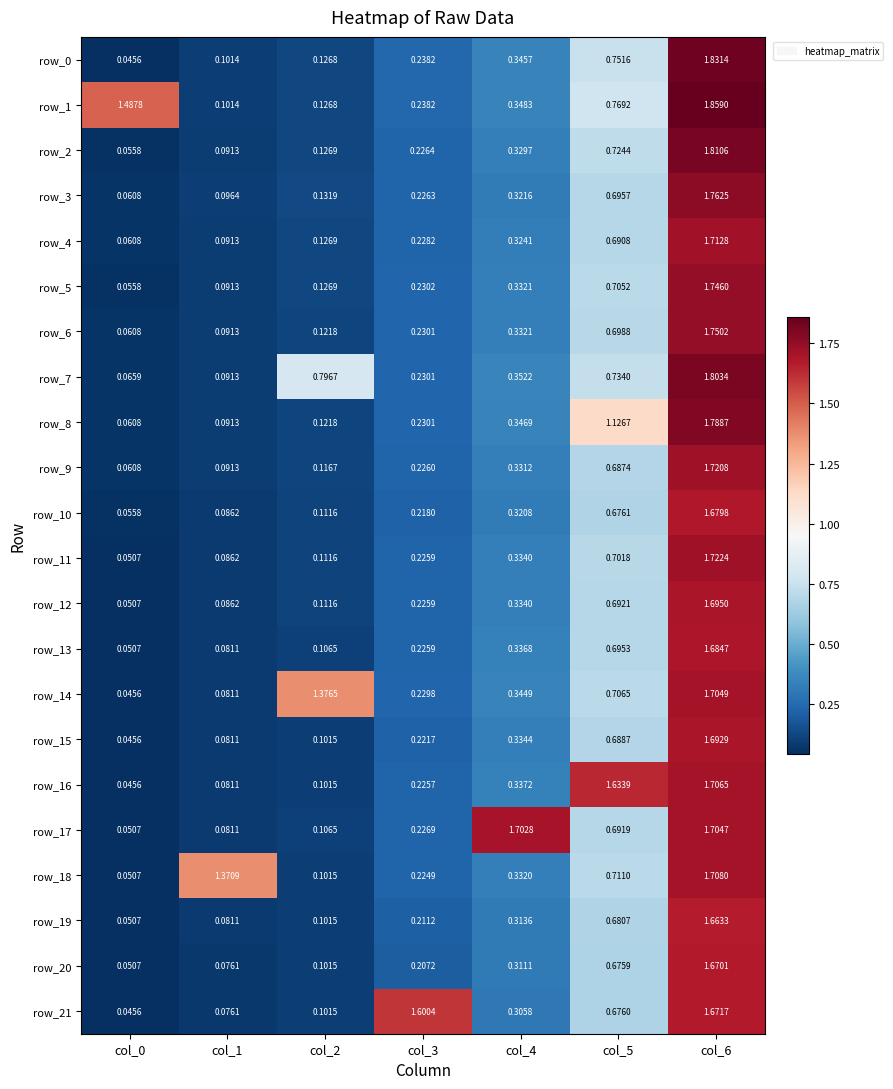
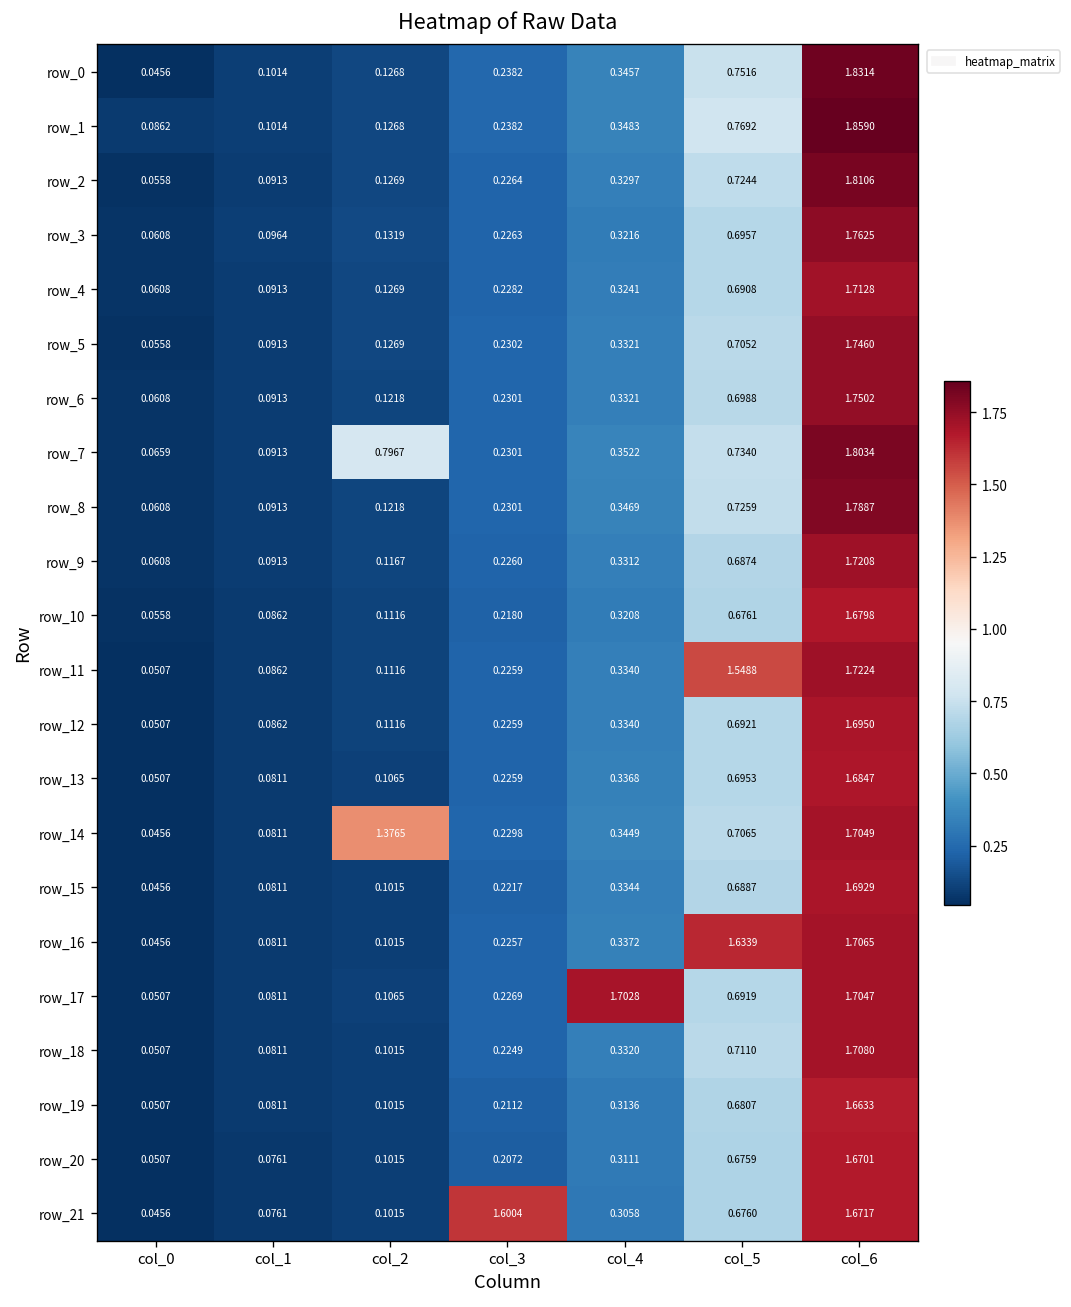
  {
    "row_0": {
      "col_0": 0.0456,
      "col_1": 0.1014,
      "col_2": 0.1268,
      "col_3": 0.2382,
      "col_4": 0.3457,
      "col_5": 0.7516,
      "col_6": 1.8314
    },
    "row_1": {
-     "col_0": 1.4878,
+     "col_0": 0.0862,
      "col_1": 0.1014,
      "col_2": 0.1268,
      "col_3": 0.2382,
      "col_4": 0.3483,
      "col_5": 0.7692,
      "col_6": 1.8590
    },
    "row_2": {
      "col_0": 0.0558,
      "col_1": 0.0913,
      "col_2": 0.1269,
      "col_3": 0.2264,
      "col_4": 0.3297,
      "col_5": 0.7244,
      "col_6": 1.8106
    },
    "row_3": {
      "col_0": 0.0608,
      "col_1": 0.0964,
      "col_2": 0.1319,
      "col_3": 0.2263,
      "col_4": 0.3216,
      "col_5": 0.6957,
      "col_6": 1.7625
    },
    "row_4": {
      "col_0": 0.0608,
      "col_1": 0.0913,
      "col_2": 0.1269,
      "col_3": 0.2282,
      "col_4": 0.3241,
      "col_5": 0.6908,
      "col_6": 1.7128
    },
    "row_5": {
      "col_0": 0.0558,
      "col_1": 0.0913,
      "col_2": 0.1269,
      "col_3": 0.2302,
      "col_4": 0.3321,
      "col_5": 0.7052,
      "col_6": 1.7460
    },
    "row_6": {
      "col_0": 0.0608,
      "col_1": 0.0913,
      "col_2": 0.1218,
      "col_3": 0.2301,
      "col_4": 0.3321,
      "col_5": 0.6988,
      "col_6": 1.7502
    },
    "row_7": {
      "col_0": 0.0659,
      "col_1": 0.0913,
      "col_2": 0.7967,
      "col_3": 0.2301,
      "col_4": 0.3522,
      "col_5": 0.7340,
      "col_6": 1.8034
    },
    "row_8": {
      "col_0": 0.0608,
      "col_1": 0.0913,
      "col_2": 0.1218,
      "col_3": 0.2301,
      "col_4": 0.3469,
-     "col_5": 1.1267,
+     "col_5": 0.7259,
      "col_6": 1.7887
    },
    "row_9": {
      "col_0": 0.0608,
      "col_1": 0.0913,
      "col_2": 0.1167,
      "col_3": 0.2260,
      "col_4": 0.3312,
      "col_5": 0.6874,
      "col_6": 1.7208
    },
    "row_10": {
      "col_0": 0.0558,
      "col_1": 0.0862,
      "col_2": 0.1116,
      "col_3": 0.2180,
      "col_4": 0.3208,
      "col_5": 0.6761,
      "col_6": 1.6798
    },
    "row_11": {
      "col_0": 0.0507,
      "col_1": 0.0862,
      "col_2": 0.1116,
      "col_3": 0.2259,
      "col_4": 0.3340,
-     "col_5": 0.7018,
+     "col_5": 1.5488,
      "col_6": 1.7224
    },
    "row_12": {
      "col_0": 0.0507,
      "col_1": 0.0862,
      "col_2": 0.1116,
      "col_3": 0.2259,
      "col_4": 0.3340,
      "col_5": 0.6921,
      "col_6": 1.6950
    },
    "row_13": {
      "col_0": 0.0507,
      "col_1": 0.0811,
      "col_2": 0.1065,
      "col_3": 0.2259,
      "col_4": 0.3368,
      "col_5": 0.6953,
      "col_6": 1.6847
    },
    "row_14": {
      "col_0": 0.0456,
      "col_1": 0.0811,
      "col_2": 1.3765,
      "col_3": 0.2298,
      "col_4": 0.3449,
      "col_5": 0.7065,
      "col_6": 1.7049
    },
    "row_15": {
      "col_0": 0.0456,
      "col_1": 0.0811,
      "col_2": 0.1015,
      "col_3": 0.2217,
      "col_4": 0.3344,
      "col_5": 0.6887,
      "col_6": 1.6929
    },
    "row_16": {
      "col_0": 0.0456,
      "col_1": 0.0811,
      "col_2": 0.1015,
      "col_3": 0.2257,
      "col_4": 0.3372,
      "col_5": 1.6339,
      "col_6": 1.7065
    },
    "row_17": {
      "col_0": 0.0507,
      "col_1": 0.0811,
      "col_2": 0.1065,
      "col_3": 0.2269,
      "col_4": 1.7028,
      "col_5": 0.6919,
      "col_6": 1.7047
    },
    "row_18": {
      "col_0": 0.0507,
-     "col_1": 1.3709,
+     "col_1": 0.0811,
      "col_2": 0.1015,
      "col_3": 0.2249,
      "col_4": 0.3320,
      "col_5": 0.7110,
      "col_6": 1.7080
    },
    "row_19": {
      "col_0": 0.0507,
      "col_1": 0.0811,
      "col_2": 0.1015,
      "col_3": 0.2112,
      "col_4": 0.3136,
      "col_5": 0.6807,
      "col_6": 1.6633
    },
    "row_20": {
      "col_0": 0.0507,
      "col_1": 0.0761,
      "col_2": 0.1015,
      "col_3": 0.2072,
      "col_4": 0.3111,
      "col_5": 0.6759,
      "col_6": 1.6701
    },
    "row_21": {
      "col_0": 0.0456,
      "col_1": 0.0761,
      "col_2": 0.1015,
      "col_3": 1.6004,
      "col_4": 0.3058,
      "col_5": 0.6760,
      "col_6": 1.6717
    }
  }
